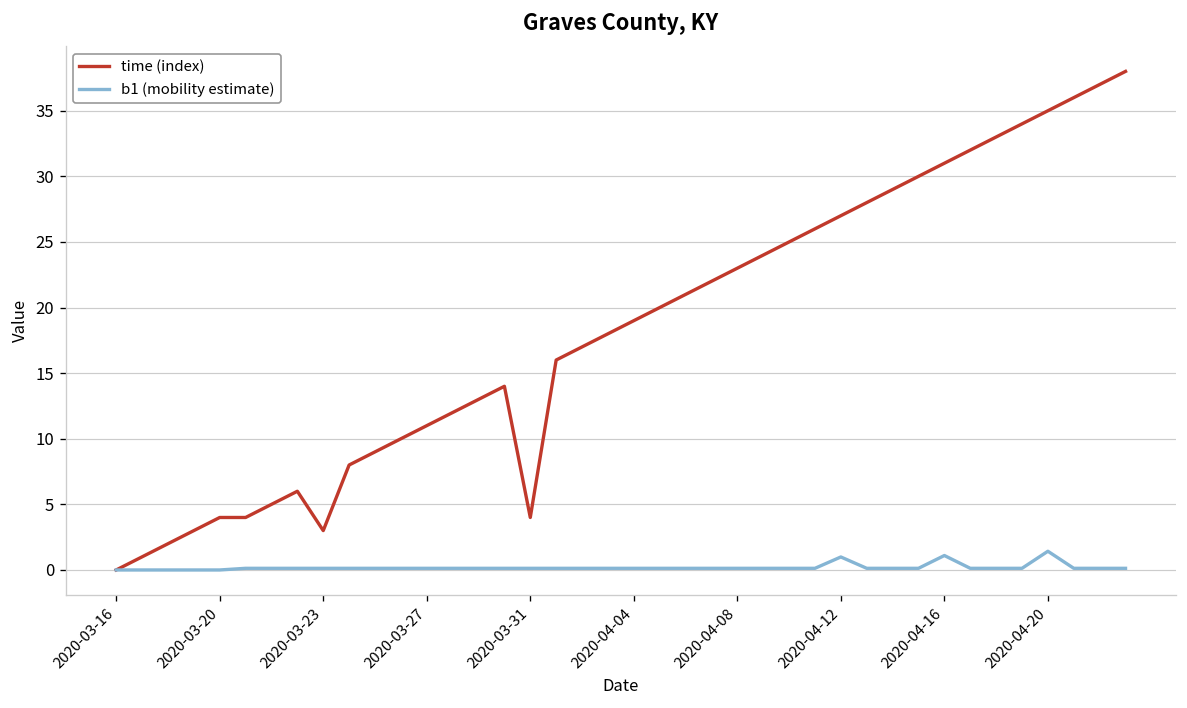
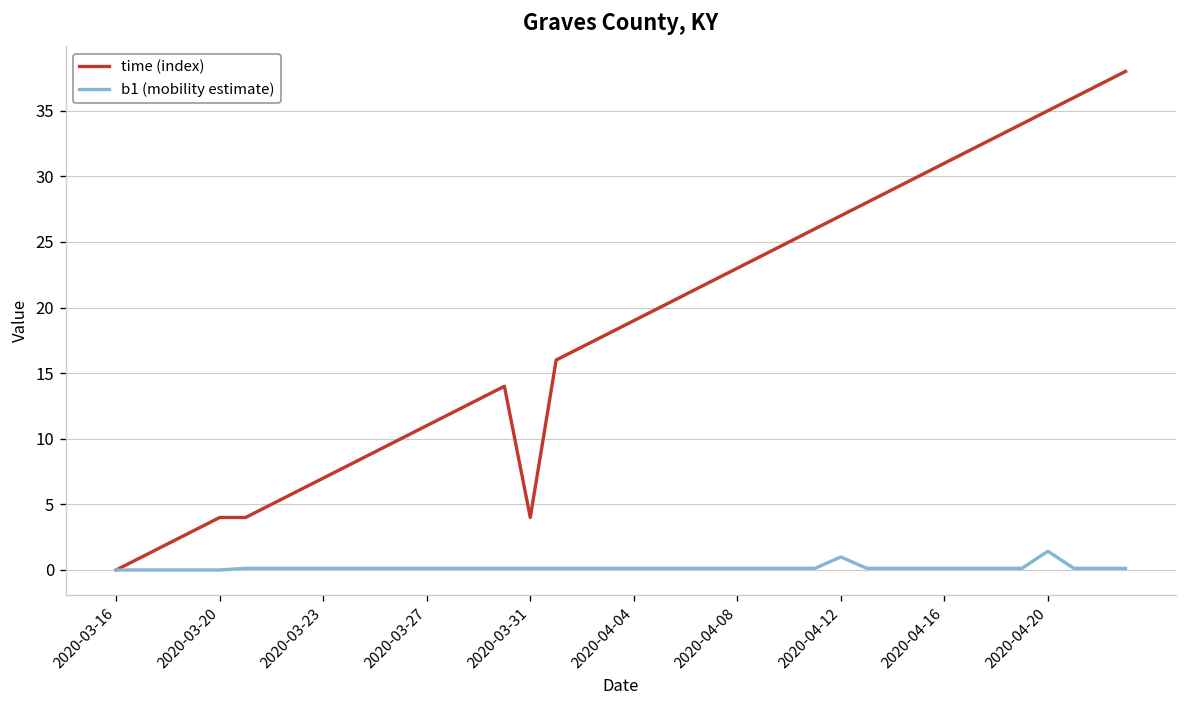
  {
    "time (index)": {
-     "2020-03-23": 3,
+     "2020-03-23": 7,
      "2020-03-27": 11,
      "2020-03-31": 4,
      "2020-04-04": 19,
      "2020-04-08": 23,
      "2020-04-12": 27,
      "2020-04-16": 31,
      "2020-04-20": 35
    },
    "b1 (mobility estimate)": {
      "2020-03-23": 0.1,
      "2020-03-27": 0.1,
      "2020-03-31": 0.1,
      "2020-04-04": 0.1,
      "2020-04-08": 0.1,
      "2020-04-12": 1.0,
-     "2020-04-16": 1.1,
+     "2020-04-16": 0.1,
      "2020-04-20": 1.4
    }
  }
